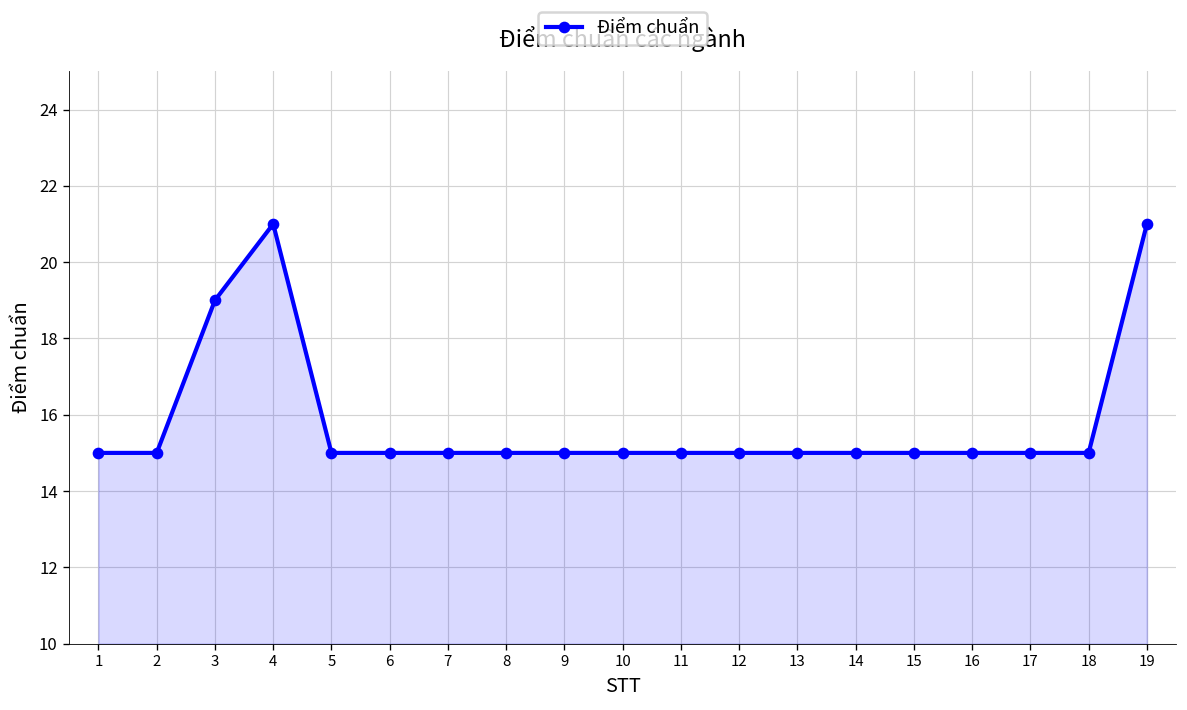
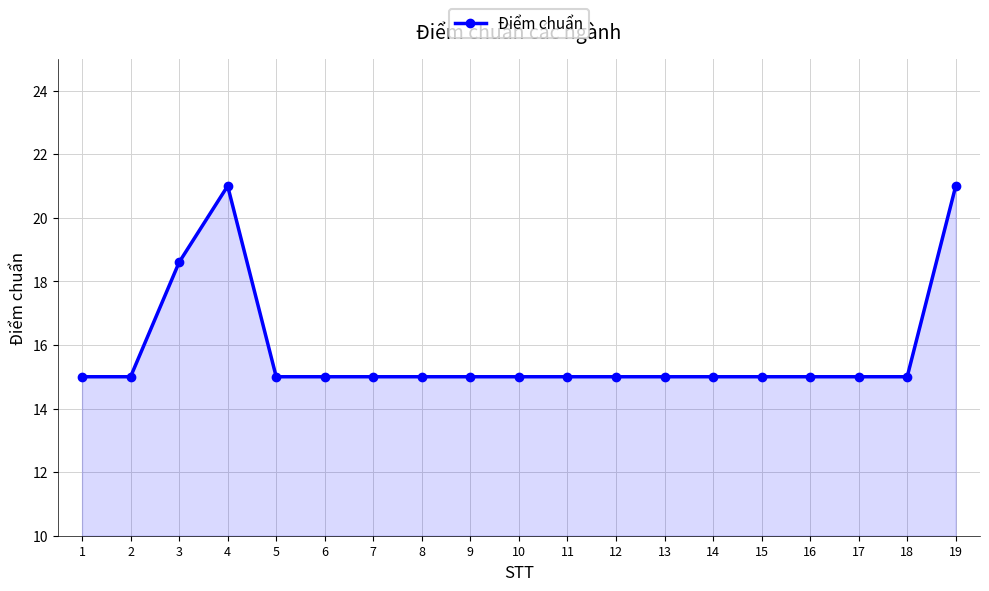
  {
    "1": 15.0,
    "2": 15.0,
-   "3": 19.0,
+   "3": 18.6,
    "4": 21.0,
    "5": 15.0,
    "6": 15.0,
    "7": 15.0,
    "8": 15.0,
    "9": 15.0,
    "10": 15.0,
    "11": 15.0,
    "12": 15.0,
    "13": 15.0,
    "14": 15.0,
    "15": 15.0,
    "16": 15.0,
    "17": 15.0,
    "18": 15.0,
    "19": 21.0
  }
